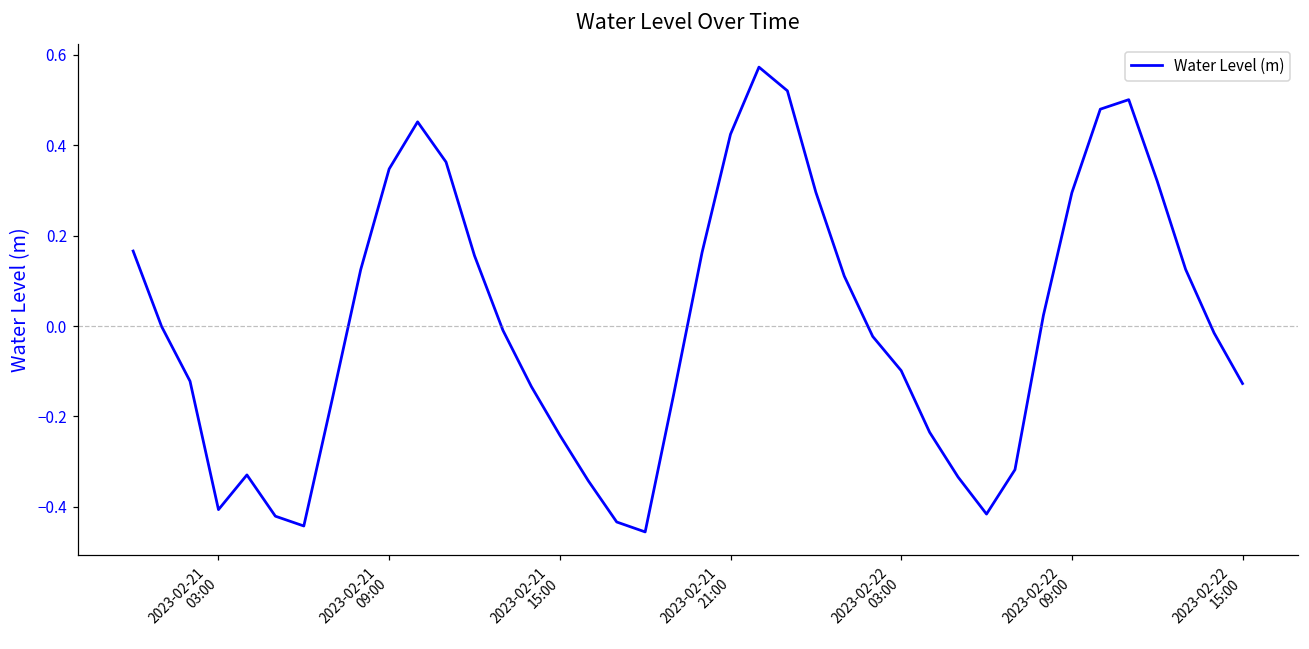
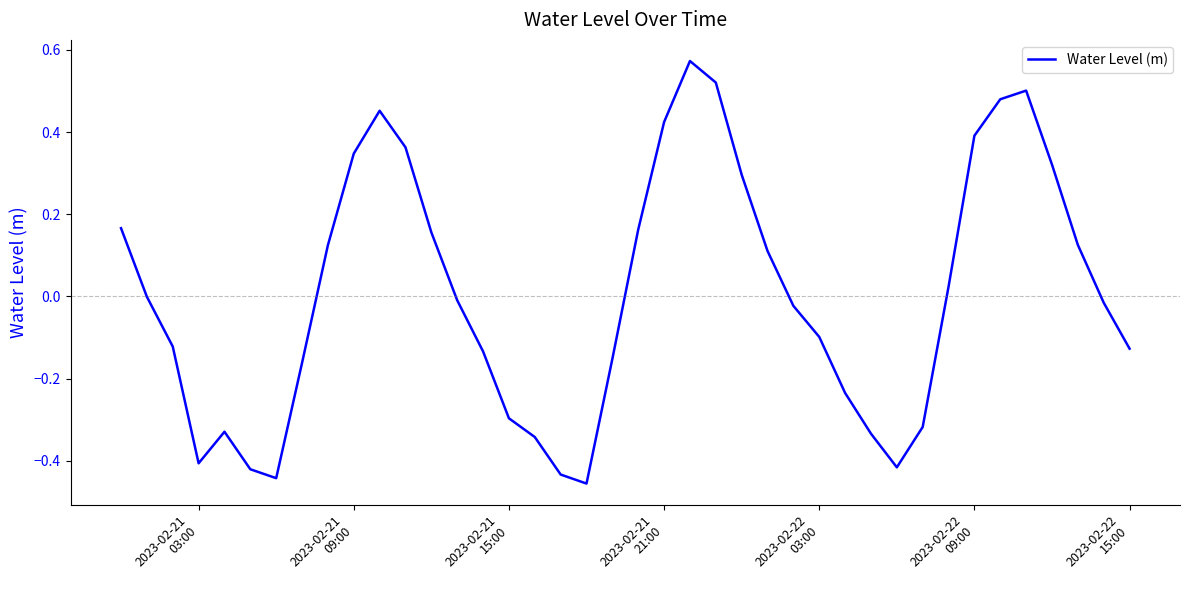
  {
    "2023-02-21 03:00": -0.41,
    "2023-02-21 09:00": 0.35,
-   "2023-02-21 15:00": -0.24,
+   "2023-02-21 15:00": -0.30,
    "2023-02-21 21:00": 0.42,
    "2023-02-22 03:00": -0.10,
-   "2023-02-22 09:00": 0.29,
+   "2023-02-22 09:00": 0.39,
    "2023-02-22 15:00": -0.13
  }
